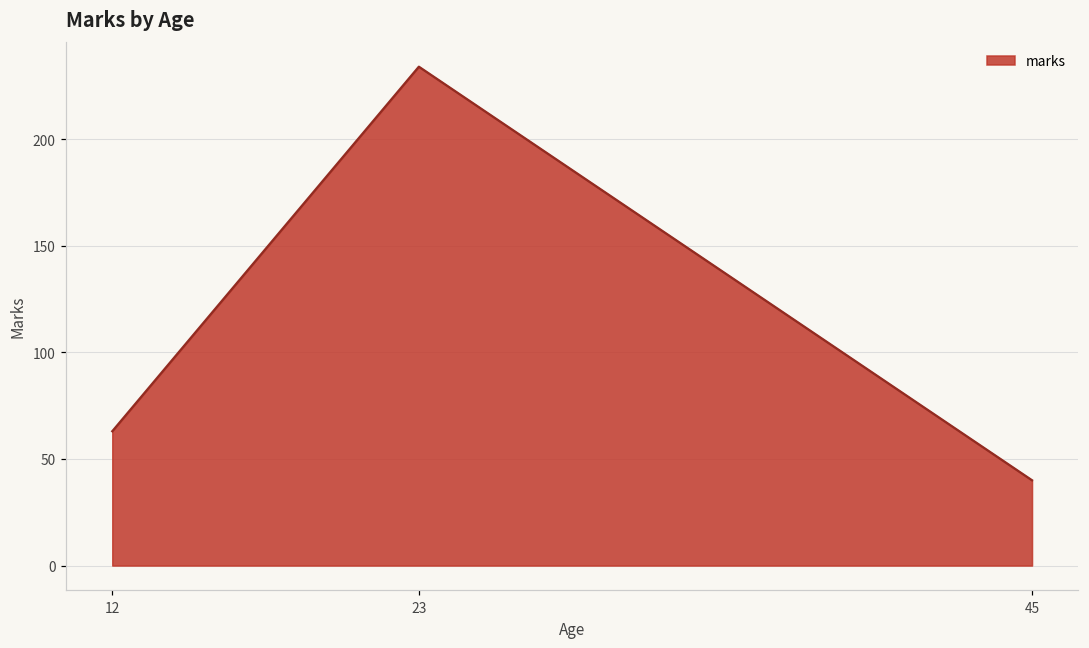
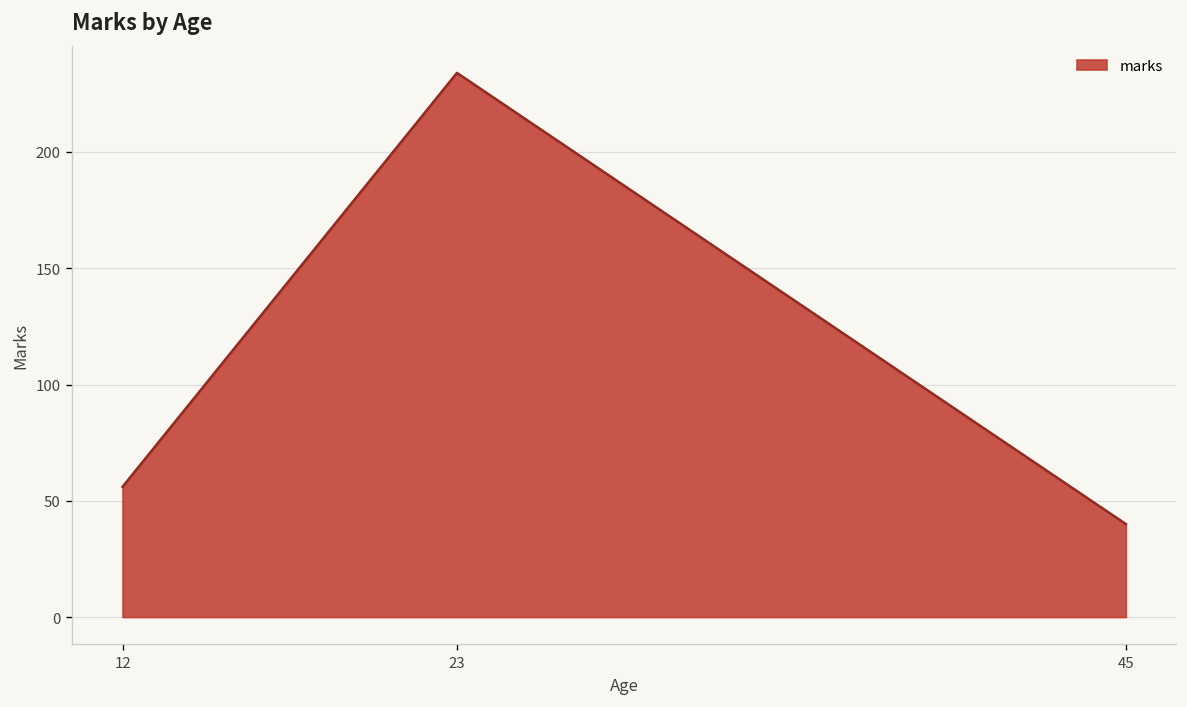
  {
-   "12": 63,
+   "12": 56,
    "23": 234,
    "45": 40
  }
